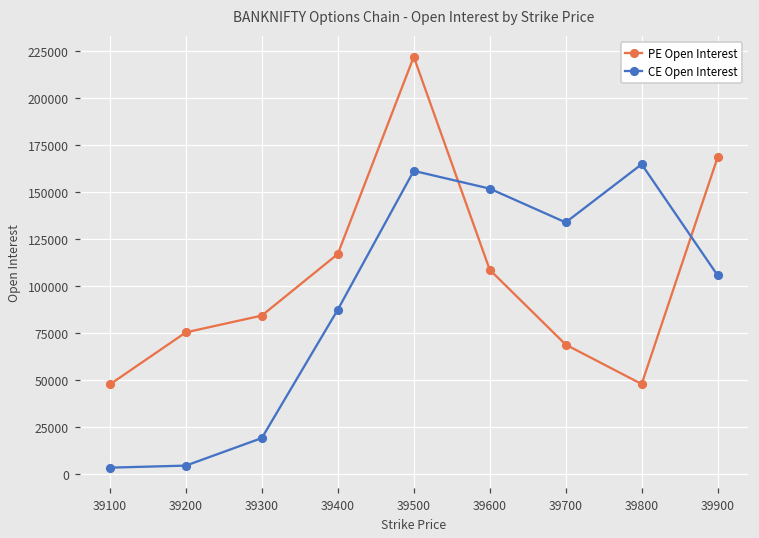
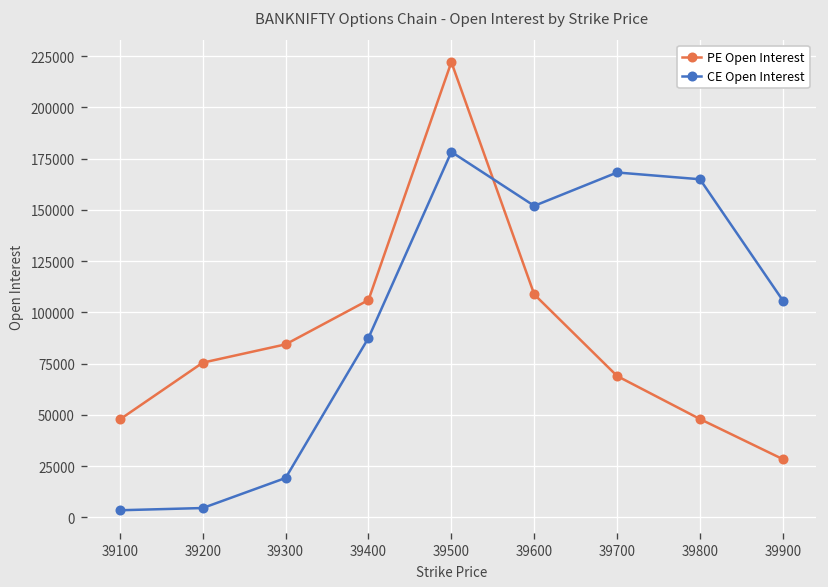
  {
    "PE Open Interest": {
      "39100": 48000,
      "39200": 75000,
      "39300": 84000,
-     "39400": 117000,
+     "39400": 106000,
      "39500": 222000,
      "39600": 109000,
      "39700": 69000,
      "39800": 48000,
-     "39900": 169000
+     "39900": 28000
    },
    "CE Open Interest": {
      "39100": 3000,
      "39200": 5000,
      "39300": 19000,
      "39400": 88000,
-     "39500": 161000,
+     "39500": 178000,
      "39600": 152000,
-     "39700": 134000,
+     "39700": 168000,
      "39800": 165000,
      "39900": 106000
    }
  }
